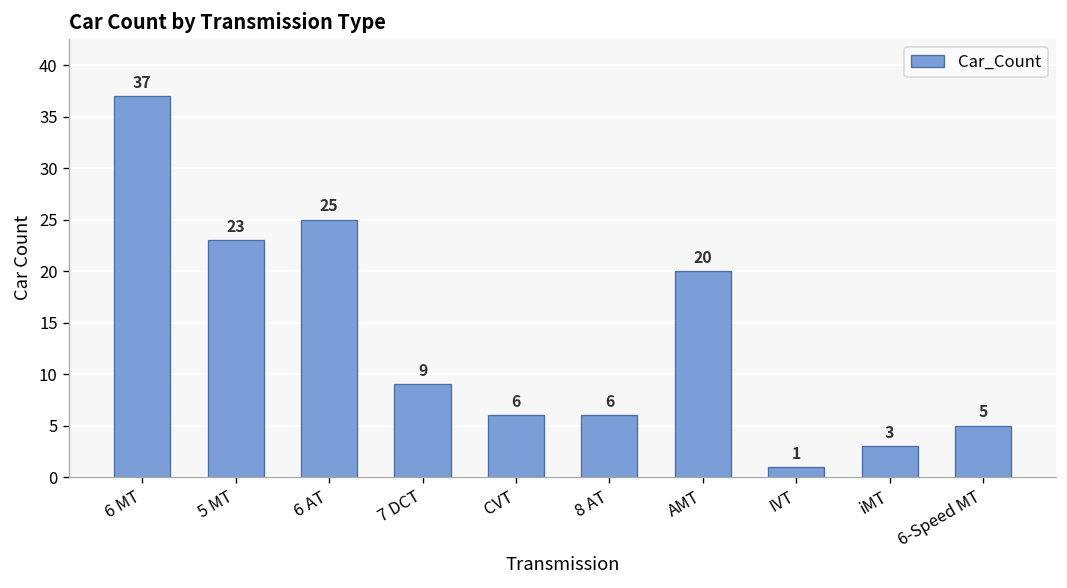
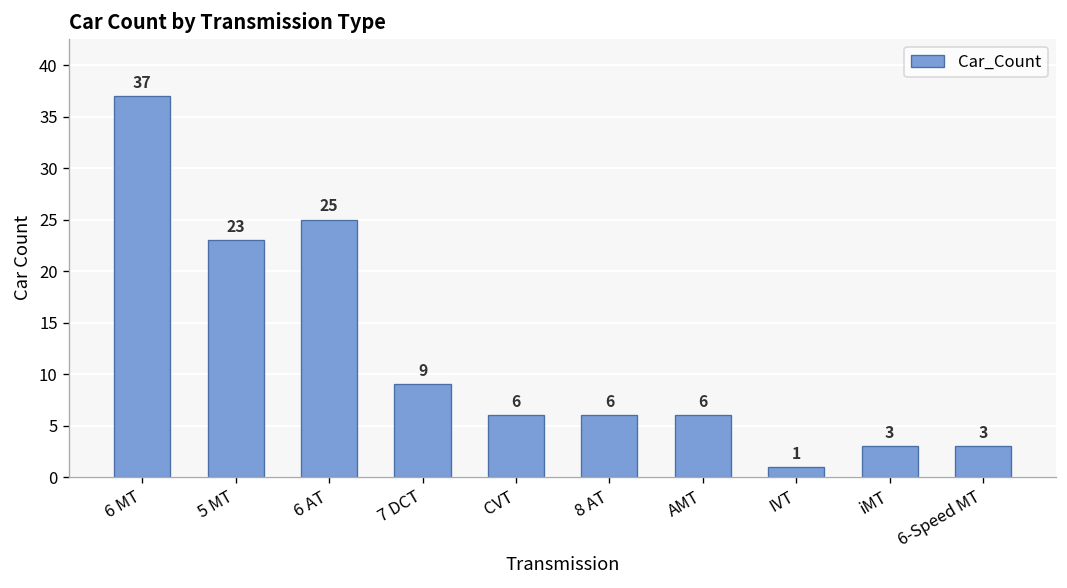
  {
    "6 MT": 37,
    "5 MT": 23,
    "6 AT": 25,
    "7 DCT": 9,
    "CVT": 6,
    "8 AT": 6,
-   "AMT": 20,
+   "AMT": 6,
    "IVT": 1,
    "iMT": 3,
-   "6-Speed MT": 5
+   "6-Speed MT": 3
  }
